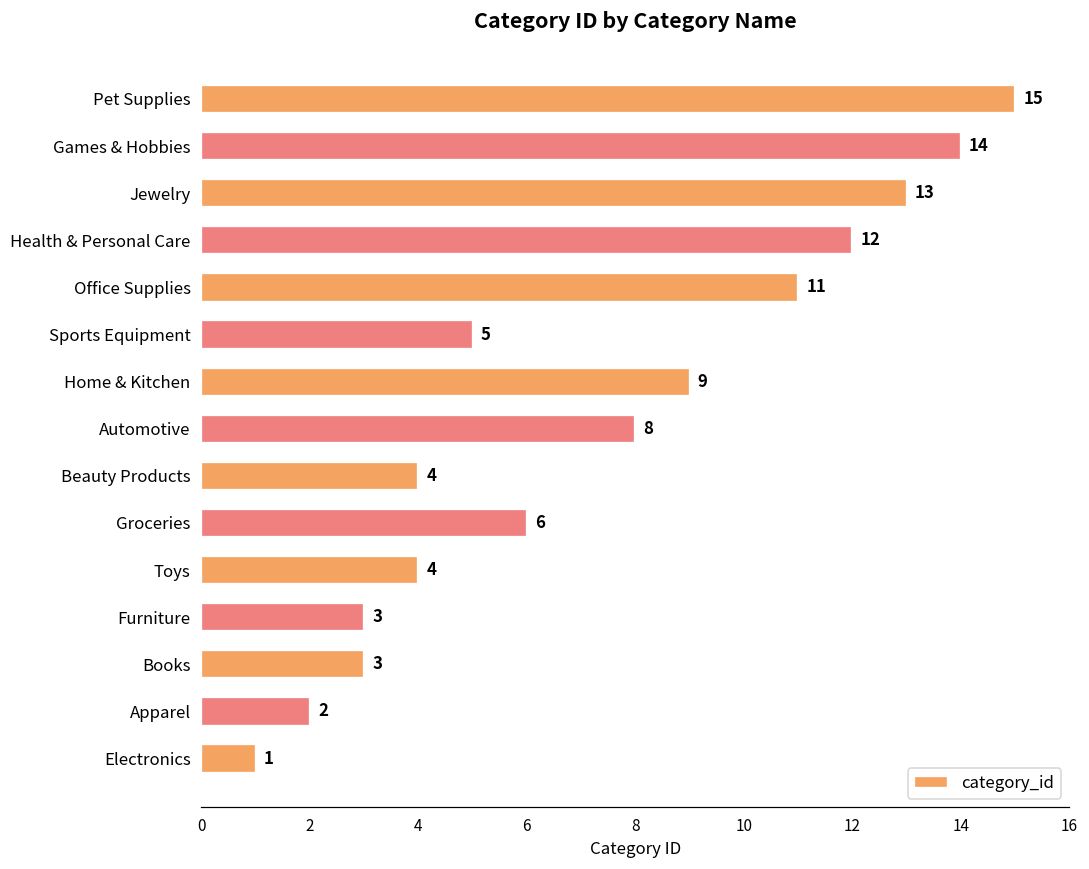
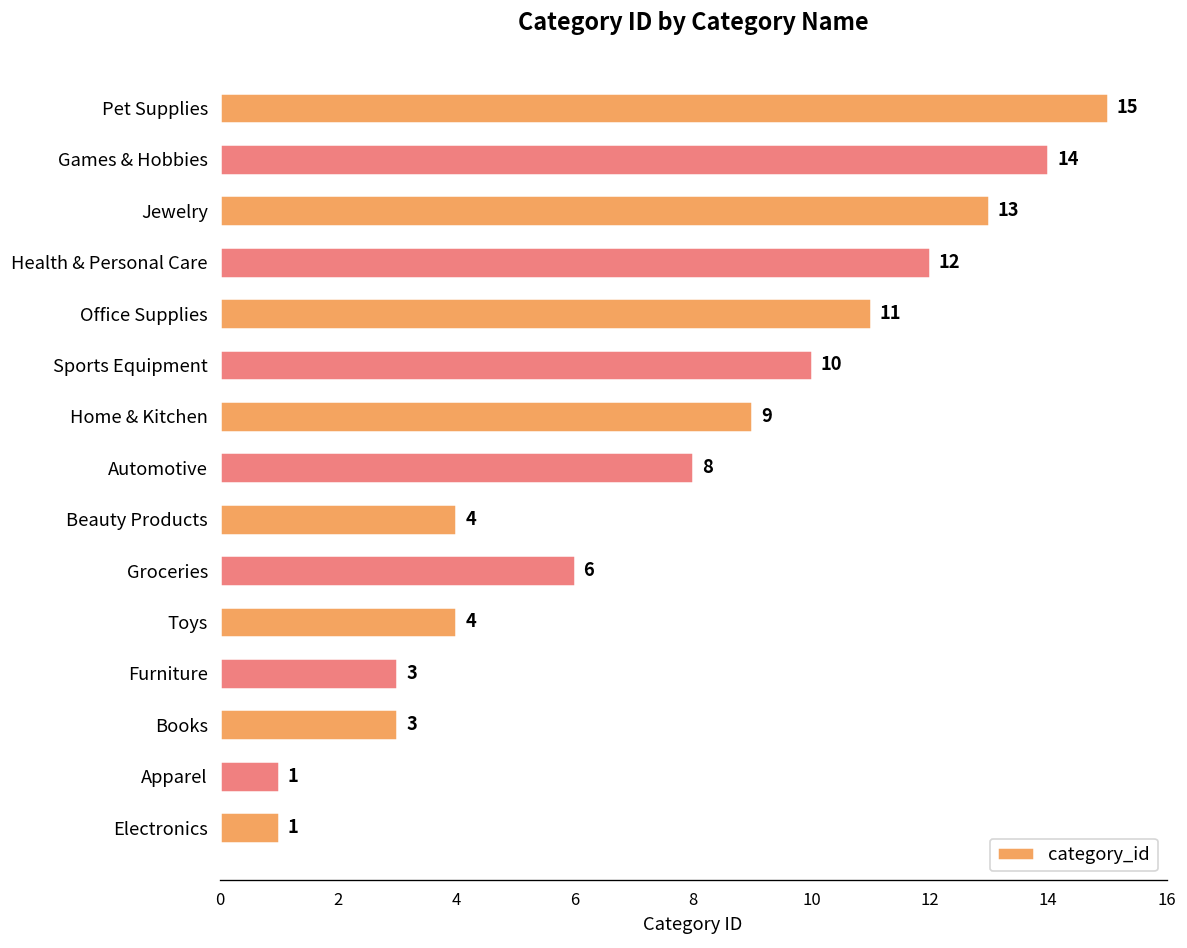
  {
    "Pet Supplies": 15,
    "Games & Hobbies": 14,
    "Jewelry": 13,
    "Health & Personal Care": 12,
    "Office Supplies": 11,
-   "Sports Equipment": 5,
+   "Sports Equipment": 10,
    "Home & Kitchen": 9,
    "Automotive": 8,
    "Beauty Products": 4,
    "Groceries": 6,
    "Toys": 4,
    "Furniture": 3,
    "Books": 3,
-   "Apparel": 2,
+   "Apparel": 1,
    "Electronics": 1
  }
